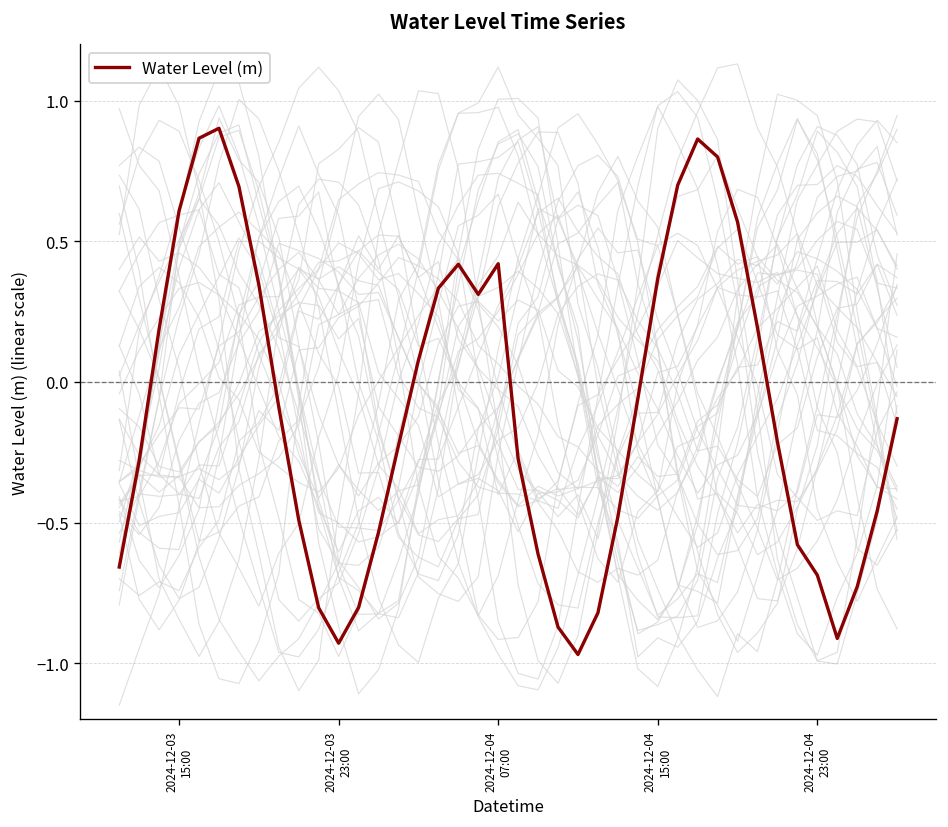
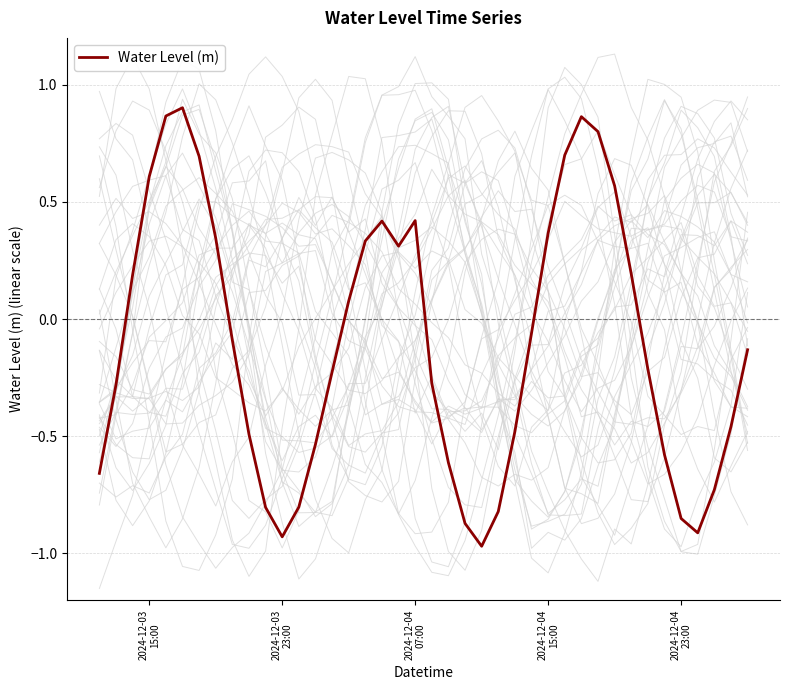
  {
    "Water Level (m)": {
      "2024-12-03 23:00": -0.93,
      "2024-12-04 07:00": 0.42,
      "2024-12-04 15:00": 0.37,
-     "2024-12-04 23:00": -0.69
+     "2024-12-04 23:00": -0.85
    }
  }
